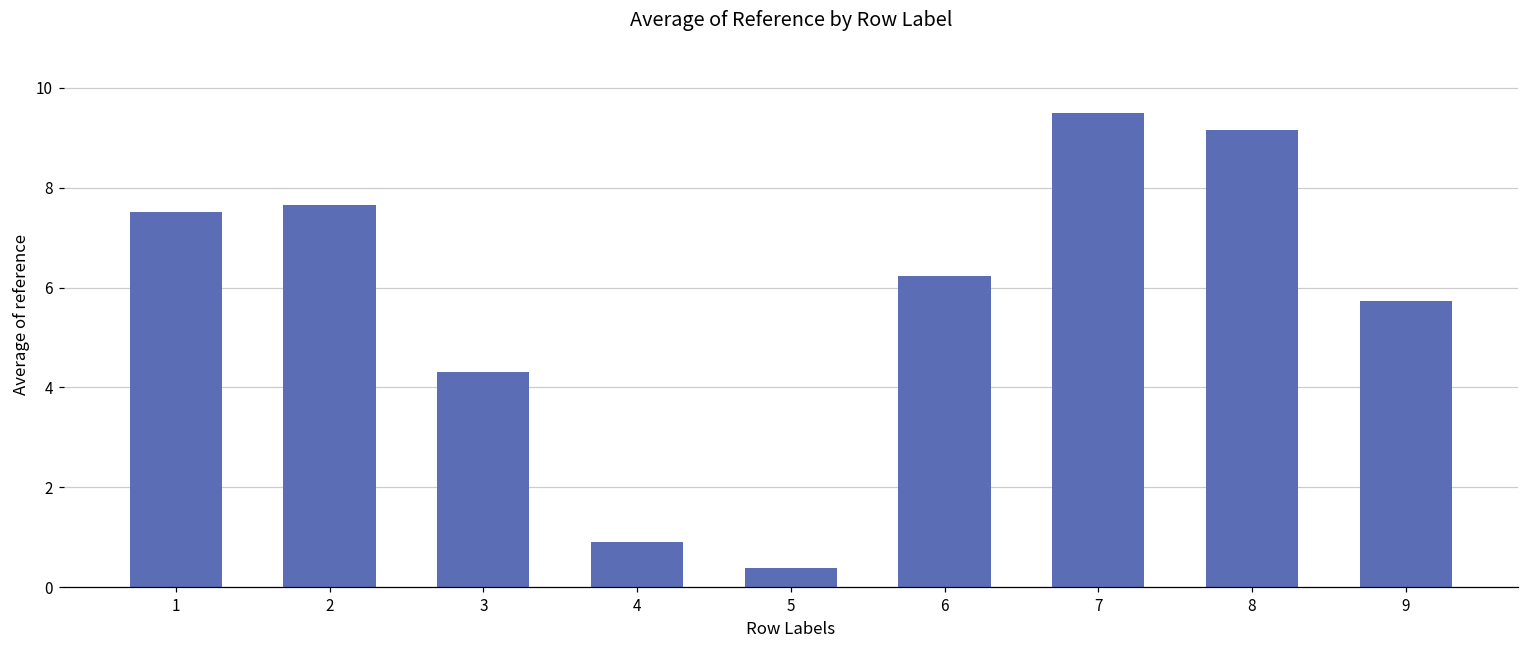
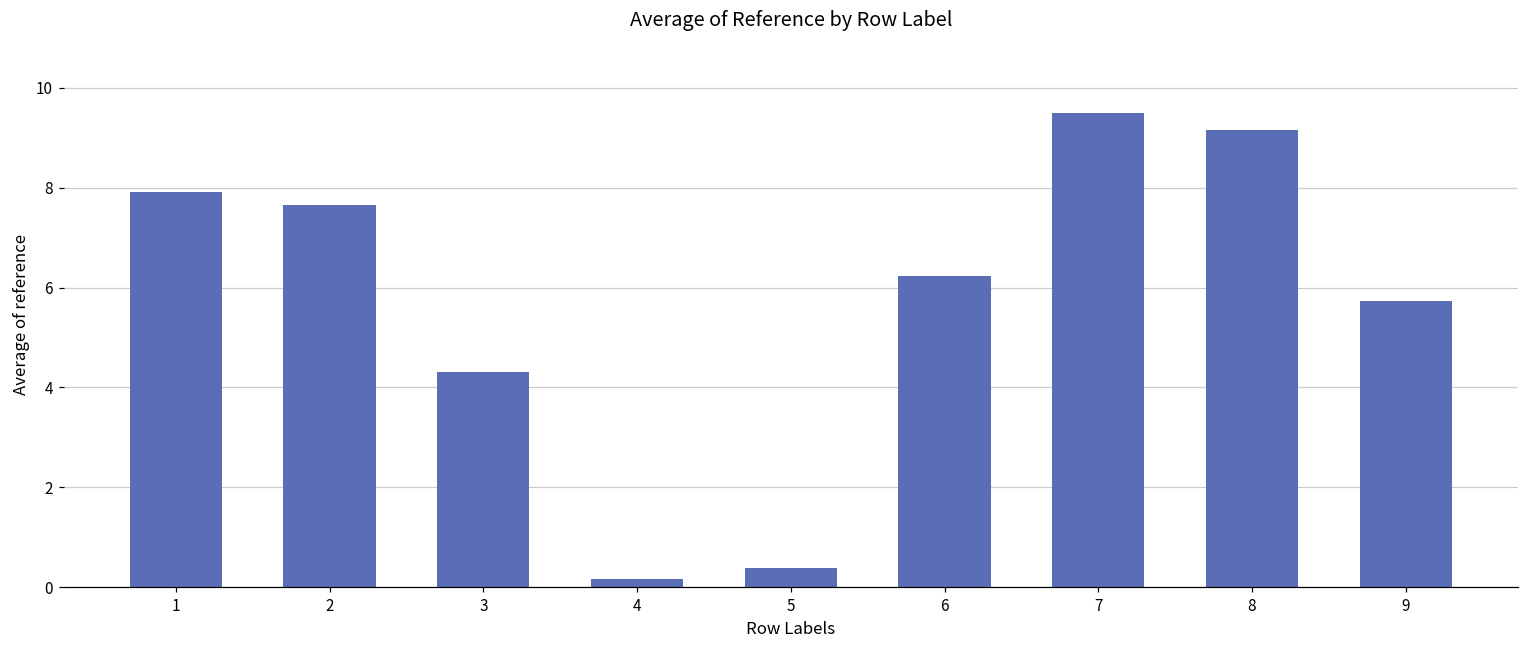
  {
-   "1": 7.5,
+   "1": 7.9,
    "2": 7.7,
    "3": 4.3,
-   "4": 0.9,
+   "4": 0.2,
    "5": 0.4,
    "6": 6.2,
    "7": 9.5,
    "8": 9.2,
    "9": 5.7
  }
